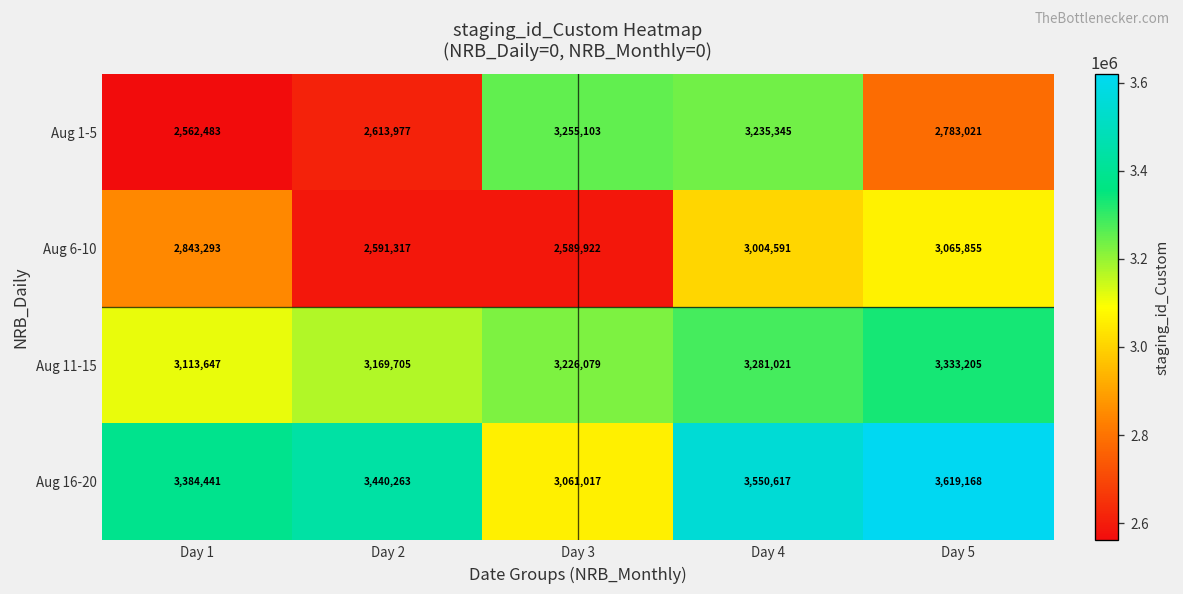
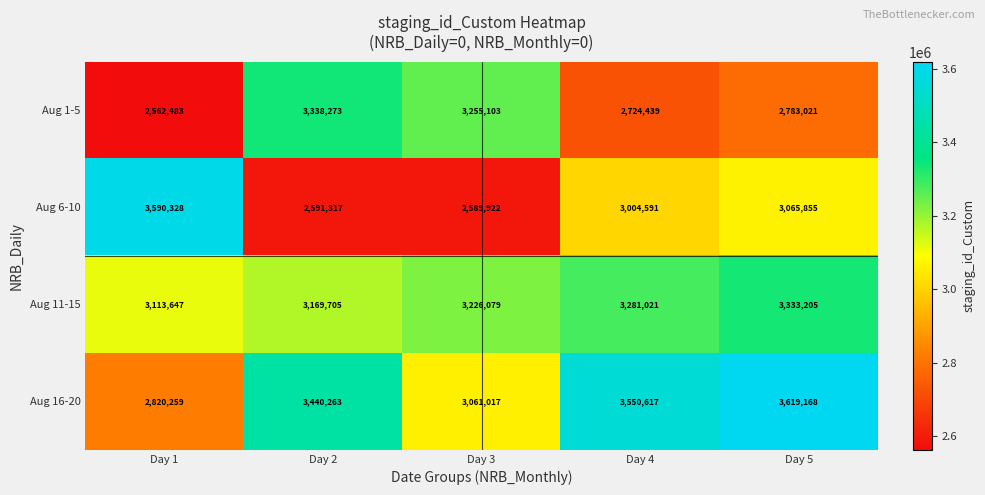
  {
    "Aug 1-5": {
      "Day 1": "2,562,483",
-     "Day 2": "2,613,977",
+     "Day 2": "3,338,273",
      "Day 3": "3,255,103",
-     "Day 4": "3,235,345",
+     "Day 4": "2,724,439",
      "Day 5": "2,783,021"
    },
    "Aug 6-10": {
-     "Day 1": "2,843,293",
+     "Day 1": "3,590,328",
      "Day 2": "2,591,317",
      "Day 3": "2,589,922",
      "Day 4": "3,004,591",
      "Day 5": "3,065,855"
    },
    "Aug 11-15": {
      "Day 1": "3,113,647",
      "Day 2": "3,169,705",
      "Day 3": "3,226,079",
      "Day 4": "3,281,021",
      "Day 5": "3,333,205"
    },
    "Aug 16-20": {
-     "Day 1": "3,384,441",
+     "Day 1": "2,820,259",
      "Day 2": "3,440,263",
      "Day 3": "3,061,017",
      "Day 4": "3,550,617",
      "Day 5": "3,619,168"
    }
  }
